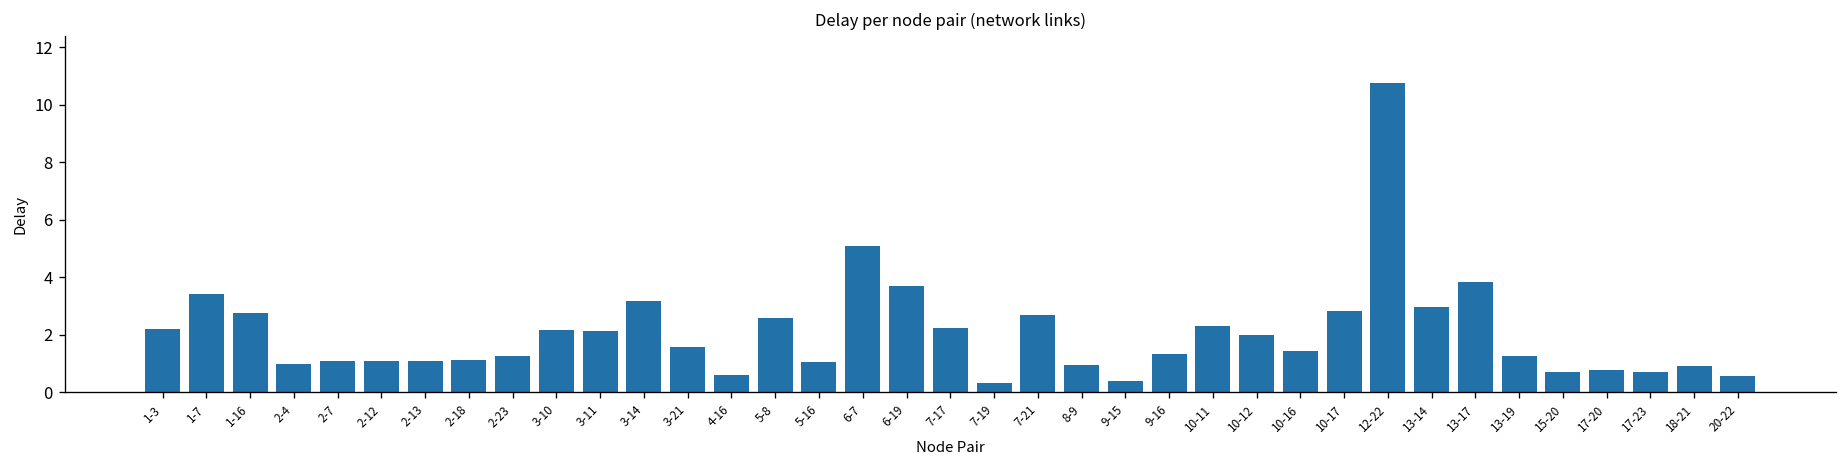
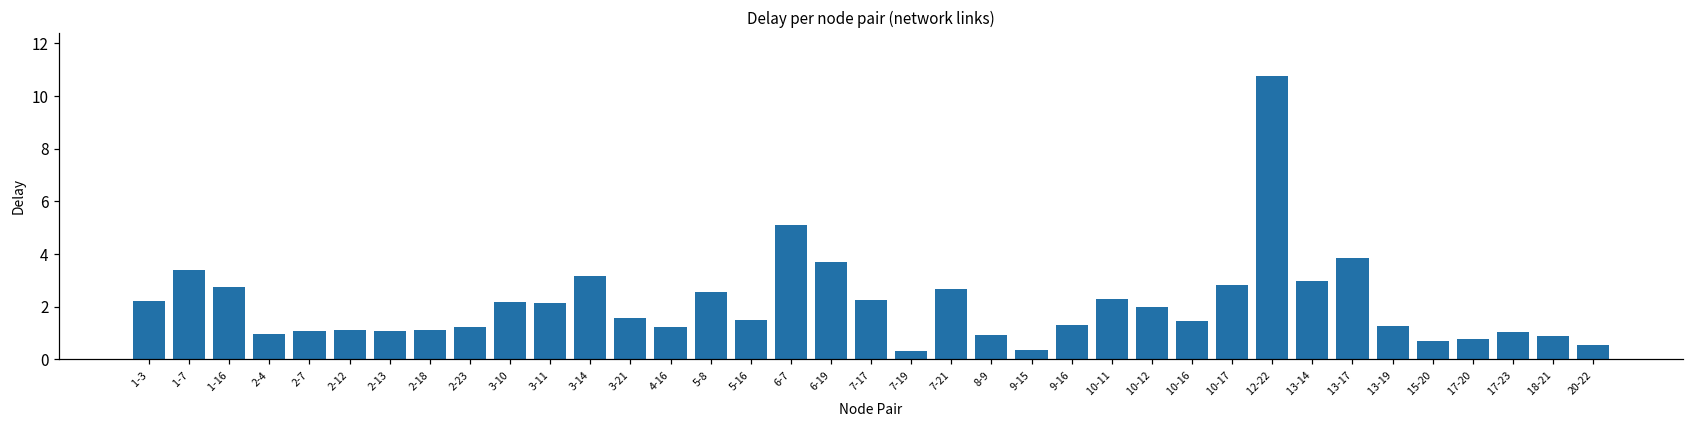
  {
    "1-3": 2.2,
    "1-7": 3.4,
    "1-16": 2.7,
    "2-4": 1.0,
    "2-7": 1.1,
    "2-12": 1.1,
    "2-13": 1.1,
    "2-18": 1.1,
    "2-23": 1.2,
    "3-10": 2.2,
    "3-11": 2.1,
    "3-14": 3.2,
    "3-21": 1.6,
-   "4-16": 0.6,
+   "4-16": 1.2,
    "5-8": 2.6,
-   "5-16": 1.0,
+   "5-16": 1.5,
    "6-7": 5.1,
    "6-19": 3.7,
    "7-17": 2.2,
    "7-19": 0.3,
    "7-21": 2.7,
    "8-9": 0.9,
    "9-15": 0.4,
    "9-16": 1.3,
    "10-11": 2.3,
    "10-12": 2.0,
    "10-16": 1.4,
    "10-17": 2.8,
    "12-22": 10.8,
    "13-14": 3.0,
    "13-17": 3.8,
    "13-19": 1.3,
    "15-20": 0.7,
    "17-20": 0.8,
-   "17-23": 0.7,
+   "17-23": 1.0,
    "18-21": 0.9,
    "20-22": 0.6
  }
